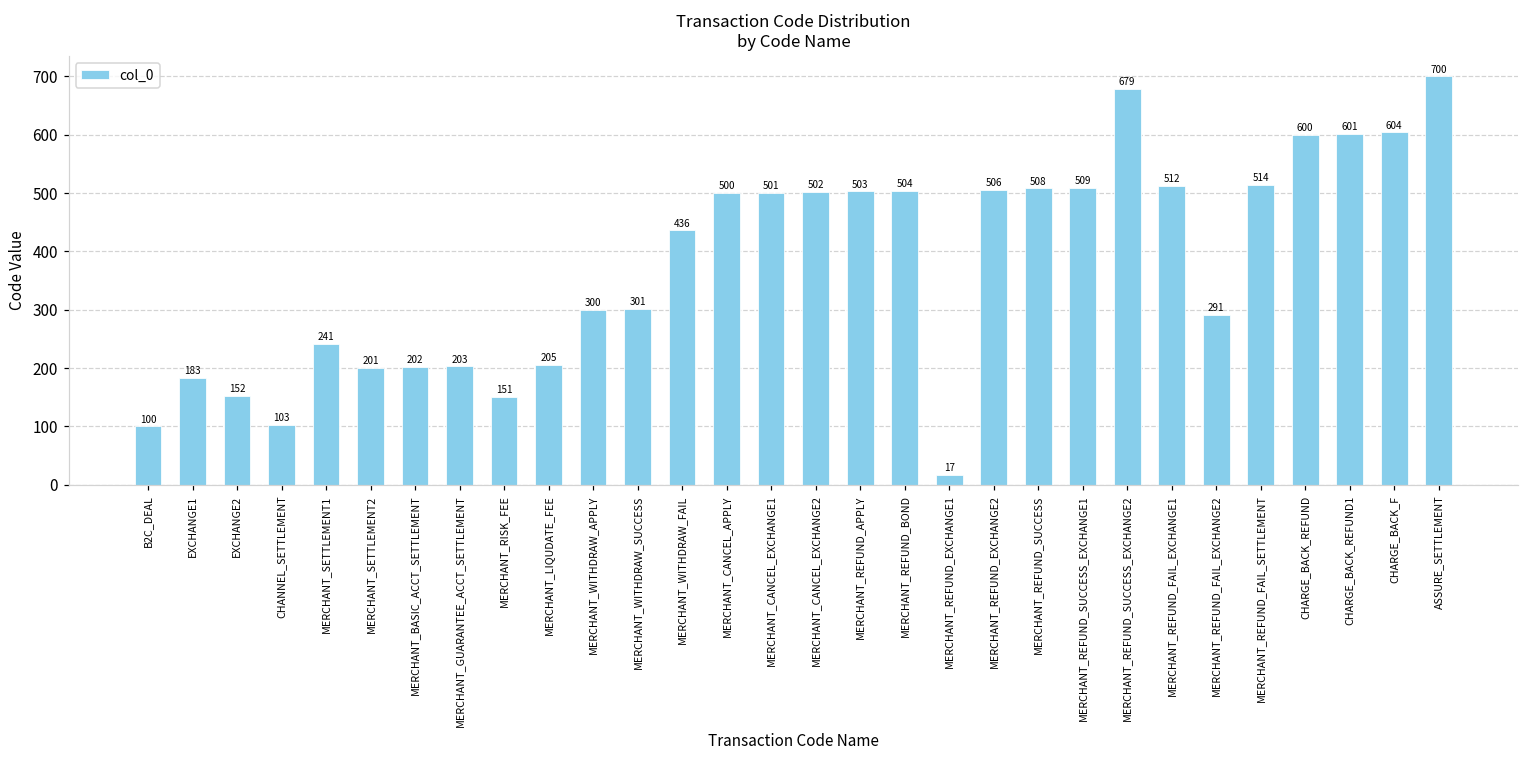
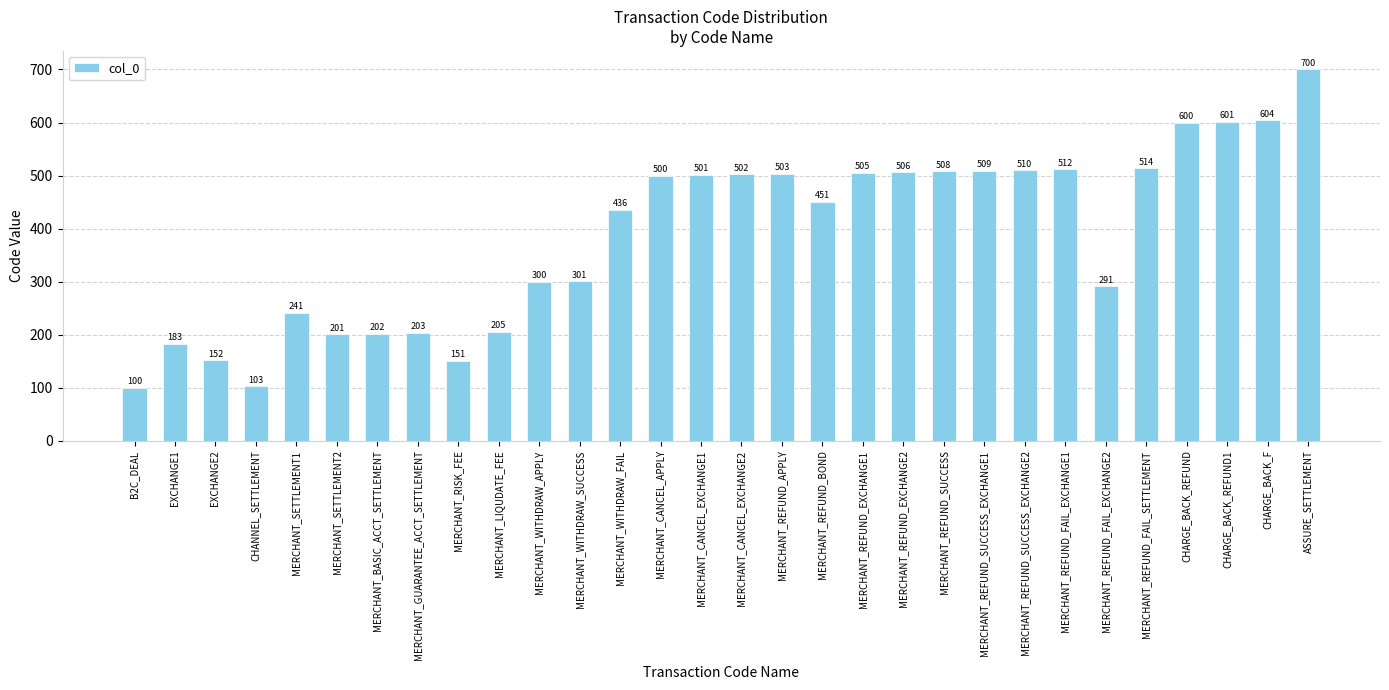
  {
    "B2C_DEAL": 100,
    "EXCHANGE1": 183,
    "EXCHANGE2": 152,
    "CHANNEL_SETTLEMENT": 103,
    "MERCHANT_SETTLEMENT1": 241,
    "MERCHANT_SETTLEMENT2": 201,
    "MERCHANT_BASIC_ACCT_SETTLEMENT": 202,
    "MERCHANT_GUARANTEE_ACCT_SETTLEMENT": 203,
    "MERCHANT_RISK_FEE": 151,
    "MERCHANT_LIQUDATE_FEE": 205,
    "MERCHANT_WITHDRAW_APPLY": 300,
    "MERCHANT_WITHDRAW_SUCCESS": 301,
    "MERCHANT_WITHDRAW_FAIL": 436,
    "MERCHANT_CANCEL_APPLY": 500,
    "MERCHANT_CANCEL_EXCHANGE1": 501,
    "MERCHANT_CANCEL_EXCHANGE2": 502,
    "MERCHANT_REFUND_APPLY": 503,
-   "MERCHANT_REFUND_BOND": 504,
-   "MERCHANT_REFUND_EXCHANGE1": 17,
+   "MERCHANT_REFUND_BOND": 451,
+   "MERCHANT_REFUND_EXCHANGE1": 505,
    "MERCHANT_REFUND_EXCHANGE2": 506,
    "MERCHANT_REFUND_SUCCESS": 508,
    "MERCHANT_REFUND_SUCCESS_EXCHANGE1": 509,
-   "MERCHANT_REFUND_SUCCESS_EXCHANGE2": 679,
+   "MERCHANT_REFUND_SUCCESS_EXCHANGE2": 510,
    "MERCHANT_REFUND_FAIL_EXCHANGE1": 512,
    "MERCHANT_REFUND_FAIL_EXCHANGE2": 291,
    "MERCHANT_REFUND_FAIL_SETTLEMENT": 514,
    "CHARGE_BACK_REFUND": 600,
    "CHARGE_BACK_REFUND1": 601,
    "CHARGE_BACK_F": 604,
    "ASSURE_SETTLEMENT": 700
  }
